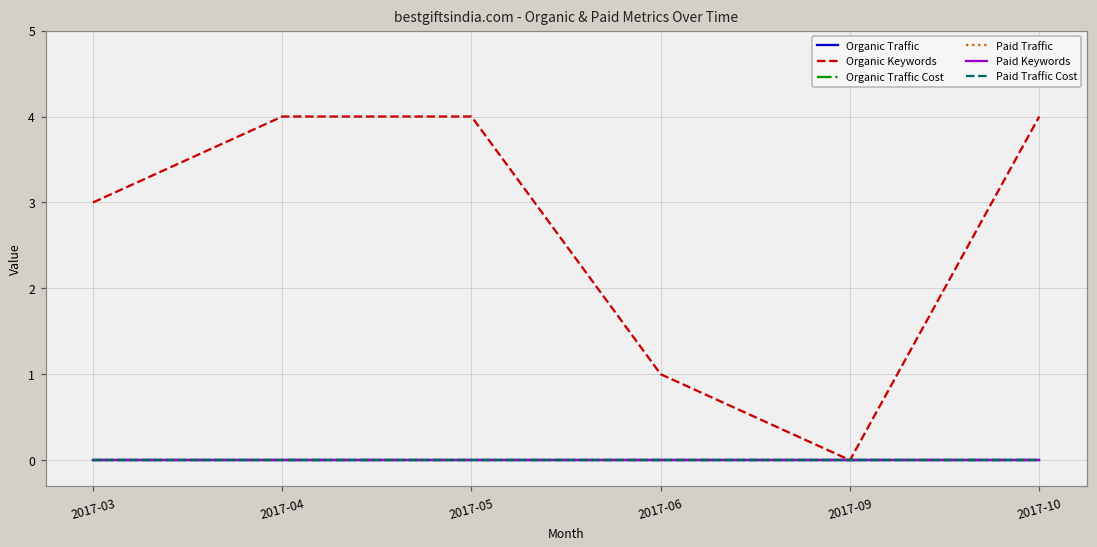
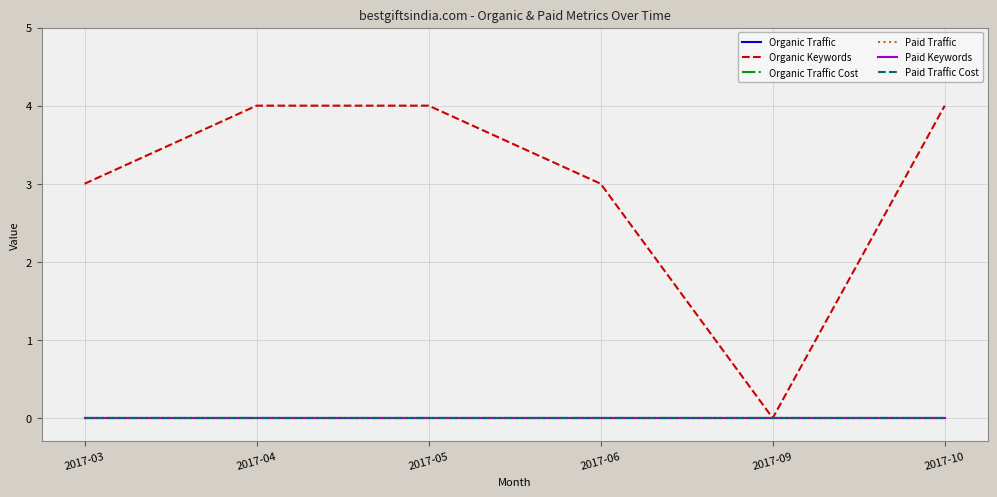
  {
    "Paid Traffic Cost": {
      "2017-03": 0,
      "2017-04": 0,
      "2017-05": 0,
      "2017-06": 0,
      "2017-10": 0
    },
    "Organic Keywords": {
      "2017-03": 3,
      "2017-04": 4,
      "2017-05": 4,
-     "2017-06": 1,
+     "2017-06": 3,
      "2017-10": 4
    }
  }
